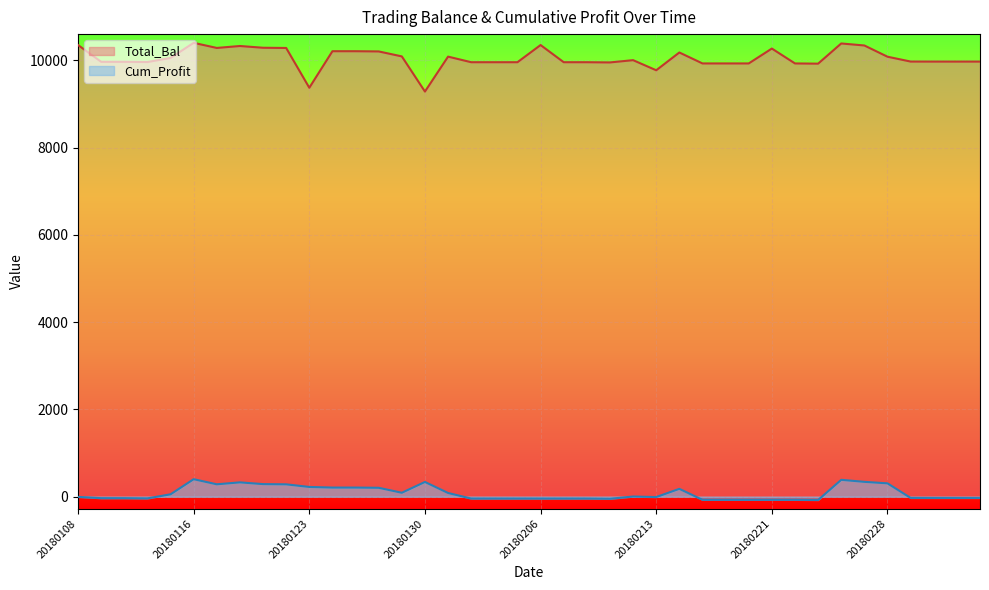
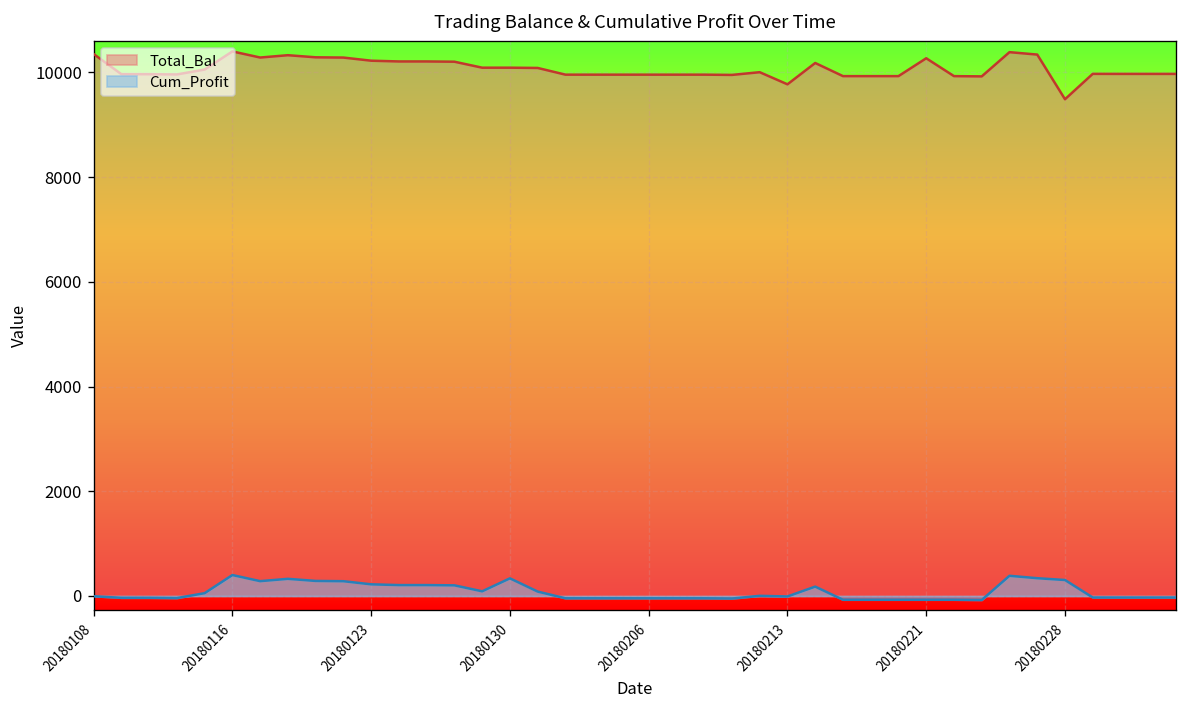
  {
    "Total_Bal": {
      "20180108": 10400,
-     "20180123": 9400,
-     "20180130": 9300,
-     "20180206": 10300,
+     "20180123": 10200,
+     "20180130": 10100,
+     "20180206": 10000,
      "20180213": 9800,
      "20180221": 10300,
-     "20180228": 10100
+     "20180228": 9500
    }
  }
